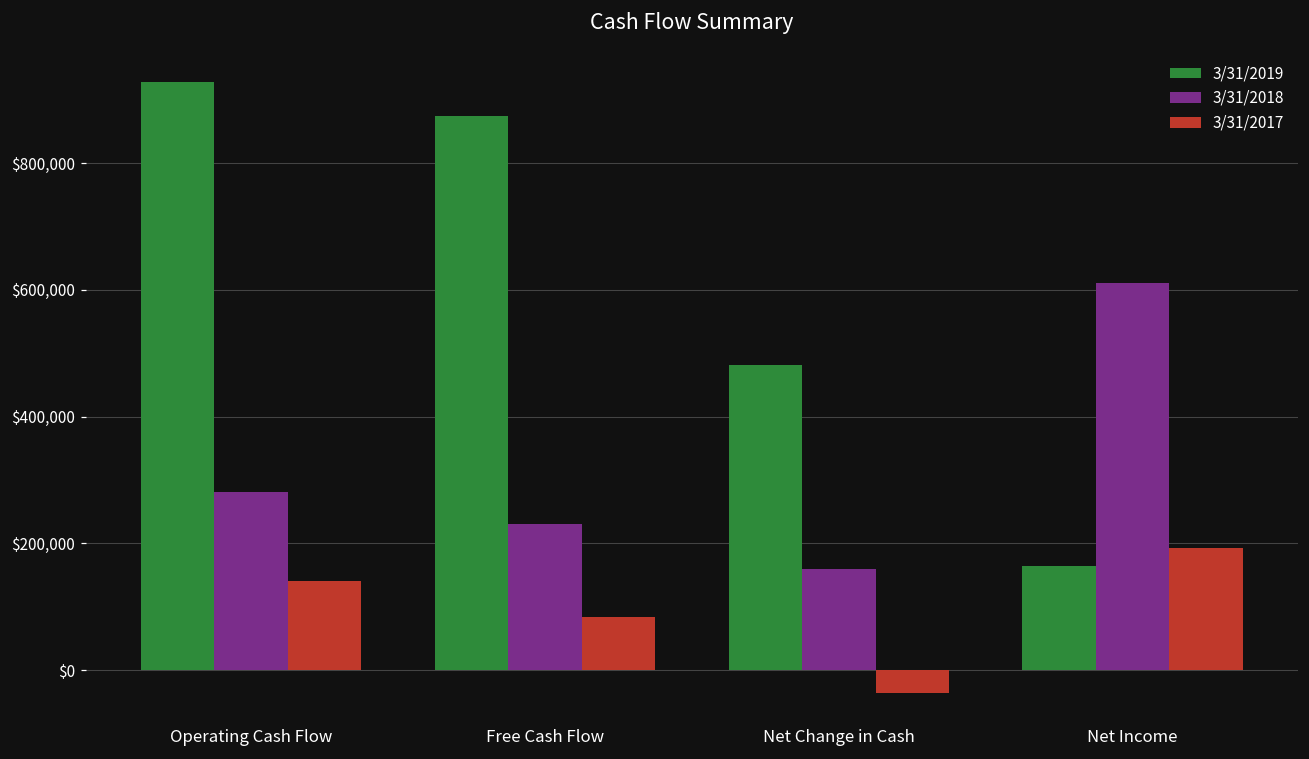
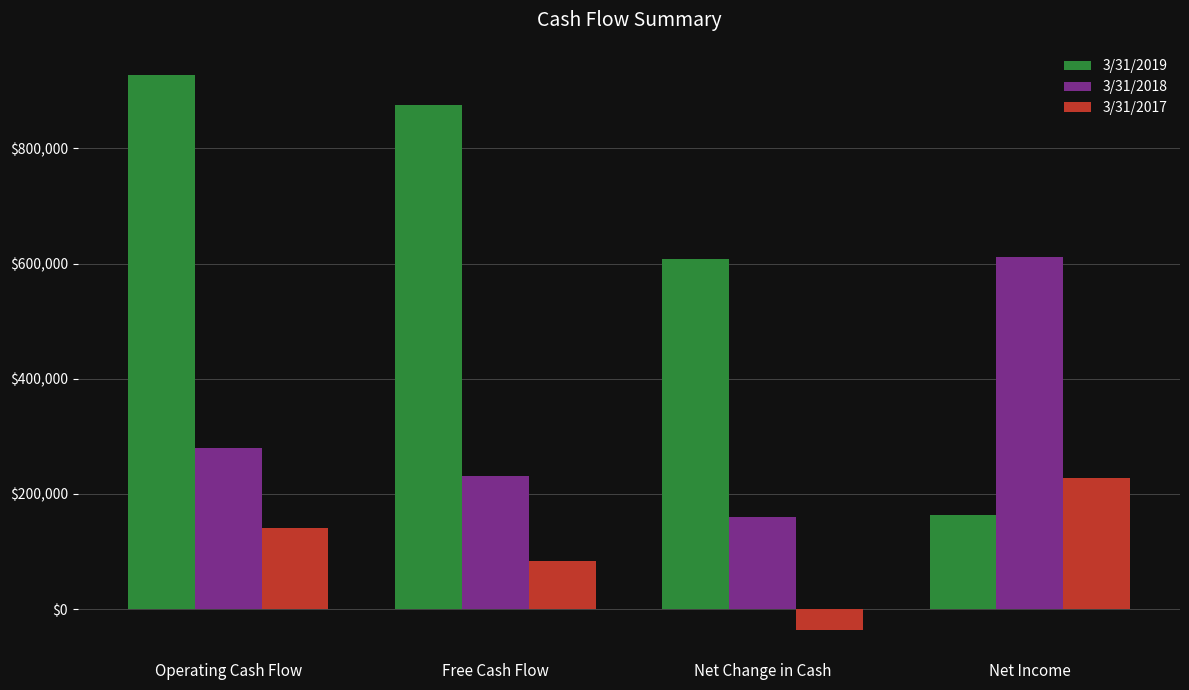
  {
    "3/31/2019": {
      "Operating Cash Flow": "$930,000",
      "Free Cash Flow": "$880,000",
-     "Net Change in Cash": "$480,000",
+     "Net Change in Cash": "$610,000",
      "Net Income": "$160,000"
    },
    "3/31/2018": {
      "Operating Cash Flow": "$280,000",
      "Free Cash Flow": "$230,000",
      "Net Change in Cash": "$160,000",
      "Net Income": "$610,000"
    },
    "3/31/2017": {
      "Operating Cash Flow": "$140,000",
      "Free Cash Flow": "$80,000",
      "Net Change in Cash": "$-40,000",
-     "Net Income": "$190,000"
+     "Net Income": "$230,000"
    }
  }
